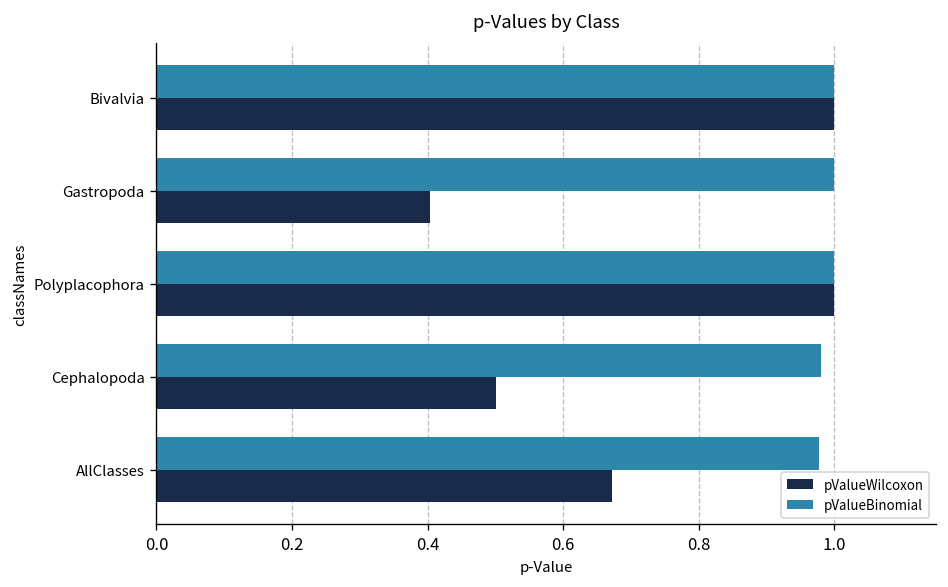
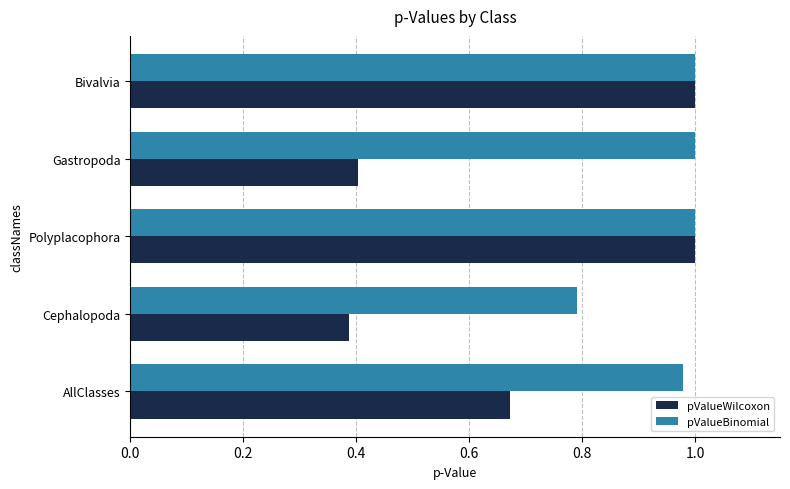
  {
    "pValueWilcoxon": {
      "Bivalvia": 1.00,
      "Gastropoda": 0.40,
      "Polyplacophora": 1.00,
-     "Cephalopoda": 0.50,
+     "Cephalopoda": 0.39,
      "AllClasses": 0.67
    },
    "pValueBinomial": {
      "Bivalvia": 1.00,
      "Gastropoda": 1.00,
      "Polyplacophora": 1.00,
-     "Cephalopoda": 0.98,
+     "Cephalopoda": 0.79,
      "AllClasses": 0.98
    }
  }
